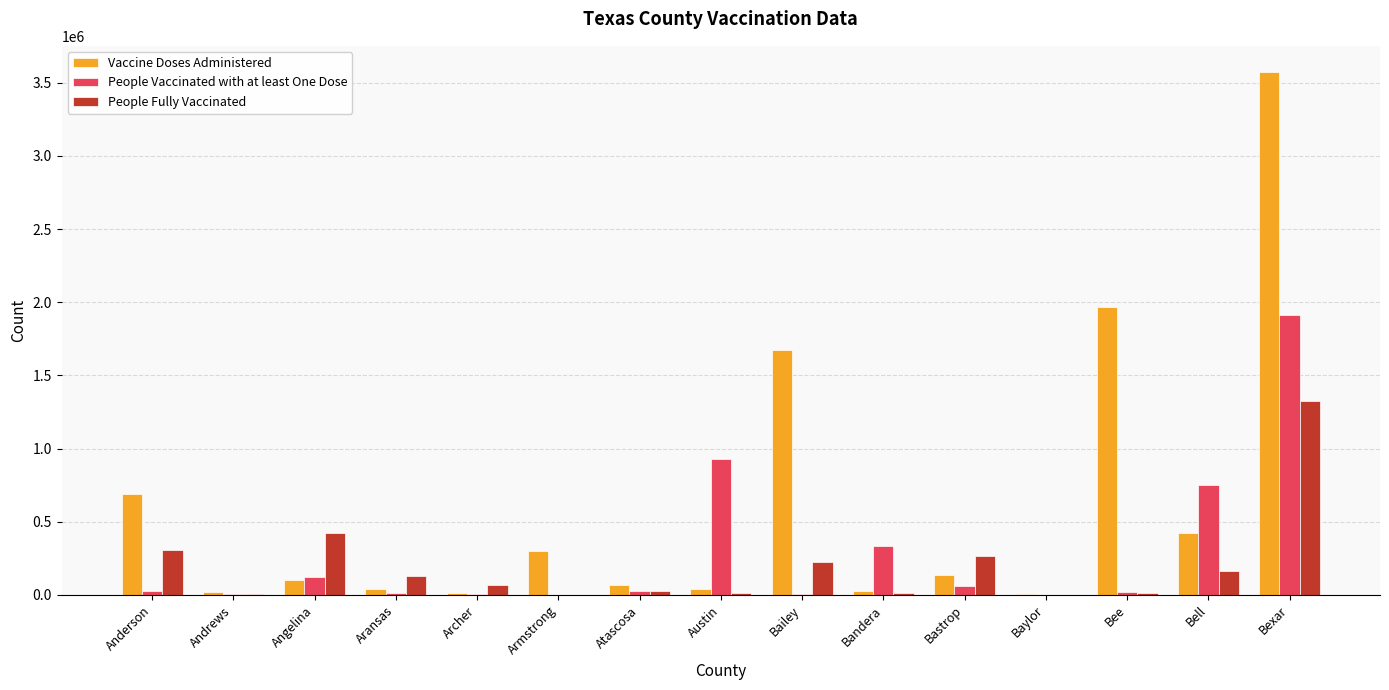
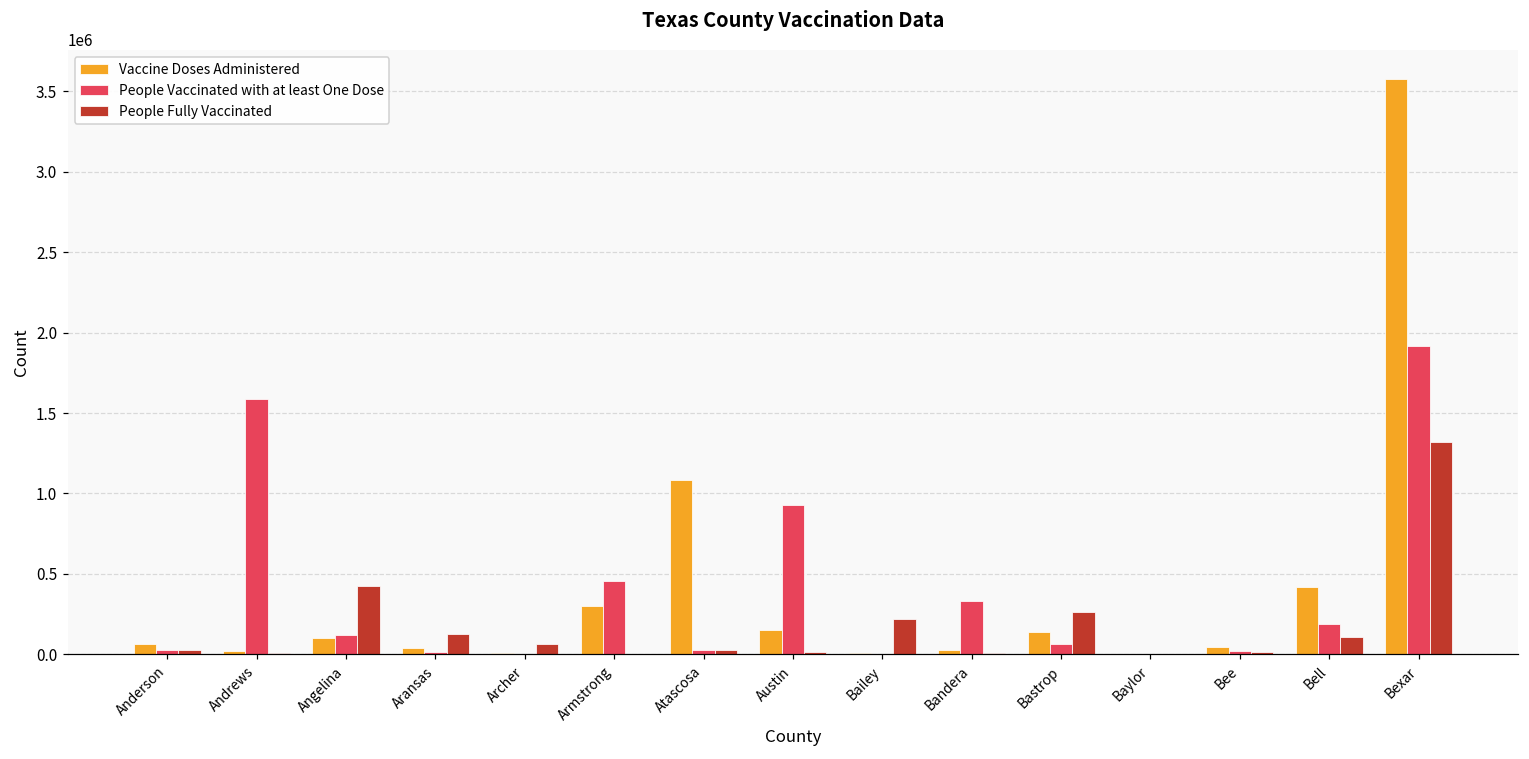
  {
    "Vaccine Doses Administered": {
-     "Anderson": 690000,
+     "Anderson": 60000,
      "Andrews": 20000,
      "Angelina": 100000,
      "Aransas": 40000,
      "Armstrong": 300000,
-     "Atascosa": 70000,
-     "Austin": 40000,
-     "Bailey": 1670000,
+     "Atascosa": 1080000,
+     "Austin": 150000,
+     "Bailey": 10000,
      "Bandera": 30000,
      "Bastrop": 140000,
-     "Bee": 1970000,
+     "Bee": 40000,
      "Bell": 420000,
      "Bexar": 3570000
    },
    "People Vaccinated with at least One Dose": {
      "Anderson": 30000,
-     "Andrews": 10000,
+     "Andrews": 1590000,
      "Angelina": 120000,
-     "Armstrong": 0,
+     "Armstrong": 460000,
      "Atascosa": 30000,
      "Austin": 930000,
      "Bandera": 330000,
      "Bastrop": 60000,
      "Bee": 20000,
-     "Bell": 750000,
+     "Bell": 190000,
      "Bexar": 1920000
    },
    "People Fully Vaccinated": {
-     "Anderson": 310000,
+     "Anderson": 20000,
      "Angelina": 430000,
      "Aransas": 130000,
      "Archer": 70000,
      "Atascosa": 30000,
      "Bailey": 220000,
      "Bastrop": 270000,
-     "Bell": 160000,
+     "Bell": 110000,
      "Bexar": 1320000
    }
  }
